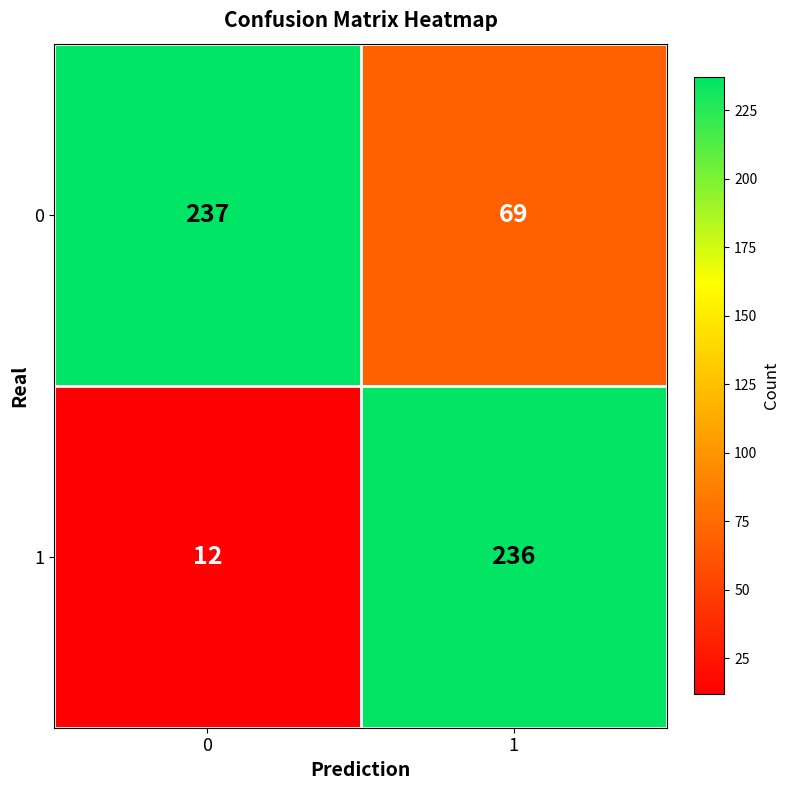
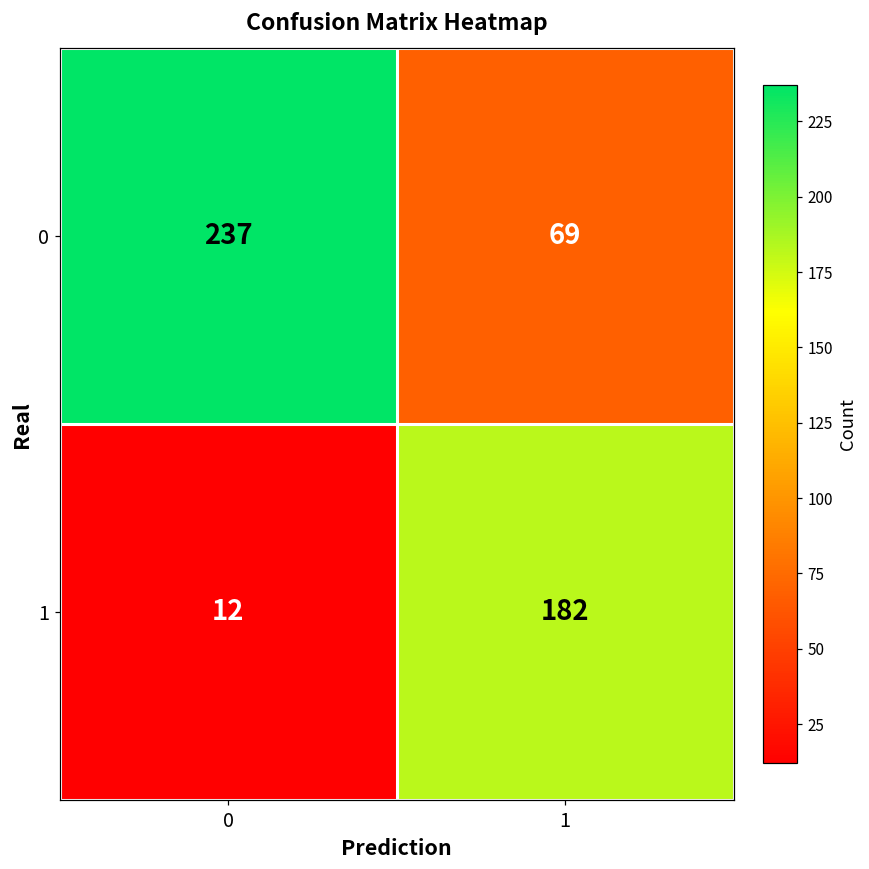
  {
    "0": {
      "0": 237,
      "1": 69
    },
    "1": {
      "0": 12,
-     "1": 236
+     "1": 182
    }
  }
